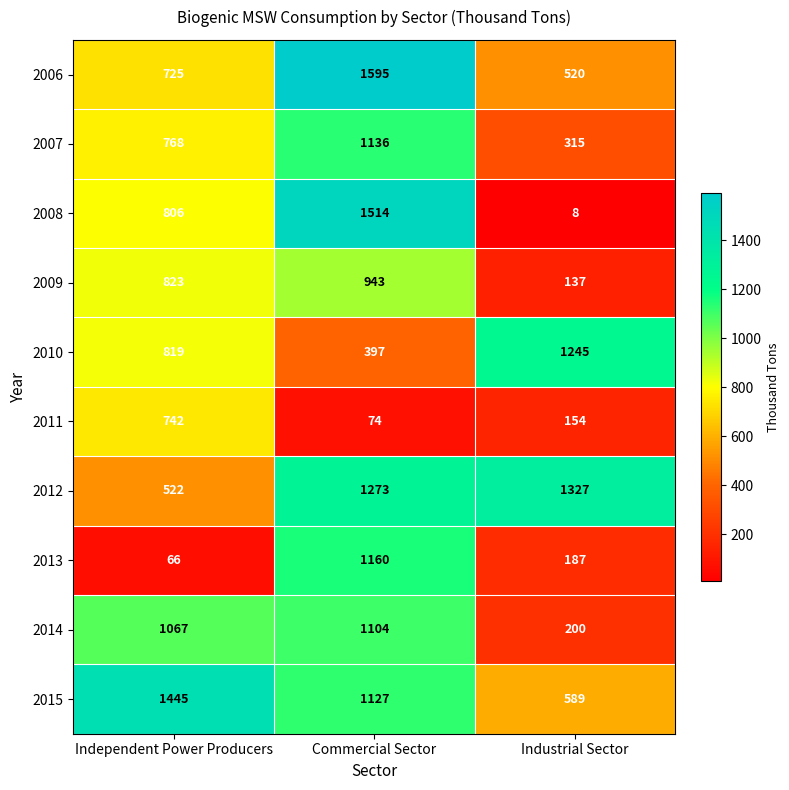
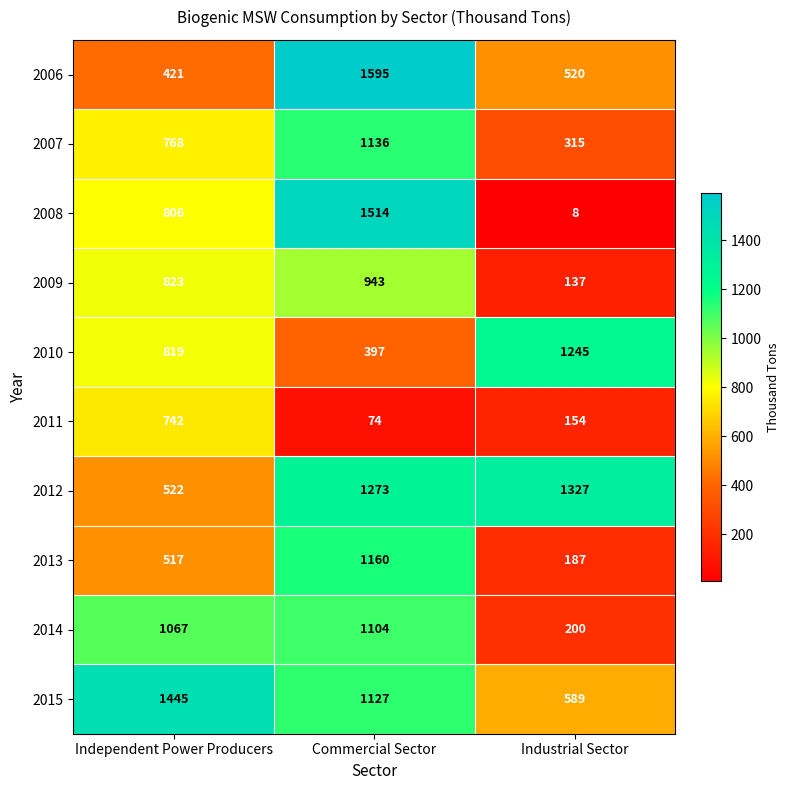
  {
    "2006": {
-     "Independent Power Producers": 725,
+     "Independent Power Producers": 421,
      "Commercial Sector": 1595,
      "Industrial Sector": 520
    },
    "2007": {
      "Independent Power Producers": 768,
      "Commercial Sector": 1136,
      "Industrial Sector": 315
    },
    "2008": {
      "Independent Power Producers": 806,
      "Commercial Sector": 1514,
      "Industrial Sector": 8
    },
    "2009": {
      "Independent Power Producers": 823,
      "Commercial Sector": 943,
      "Industrial Sector": 137
    },
    "2010": {
      "Independent Power Producers": 819,
      "Commercial Sector": 397,
      "Industrial Sector": 1245
    },
    "2011": {
      "Independent Power Producers": 742,
      "Commercial Sector": 74,
      "Industrial Sector": 154
    },
    "2012": {
      "Independent Power Producers": 522,
      "Commercial Sector": 1273,
      "Industrial Sector": 1327
    },
    "2013": {
-     "Independent Power Producers": 66,
+     "Independent Power Producers": 517,
      "Commercial Sector": 1160,
      "Industrial Sector": 187
    },
    "2014": {
      "Independent Power Producers": 1067,
      "Commercial Sector": 1104,
      "Industrial Sector": 200
    },
    "2015": {
      "Independent Power Producers": 1445,
      "Commercial Sector": 1127,
      "Industrial Sector": 589
    }
  }
